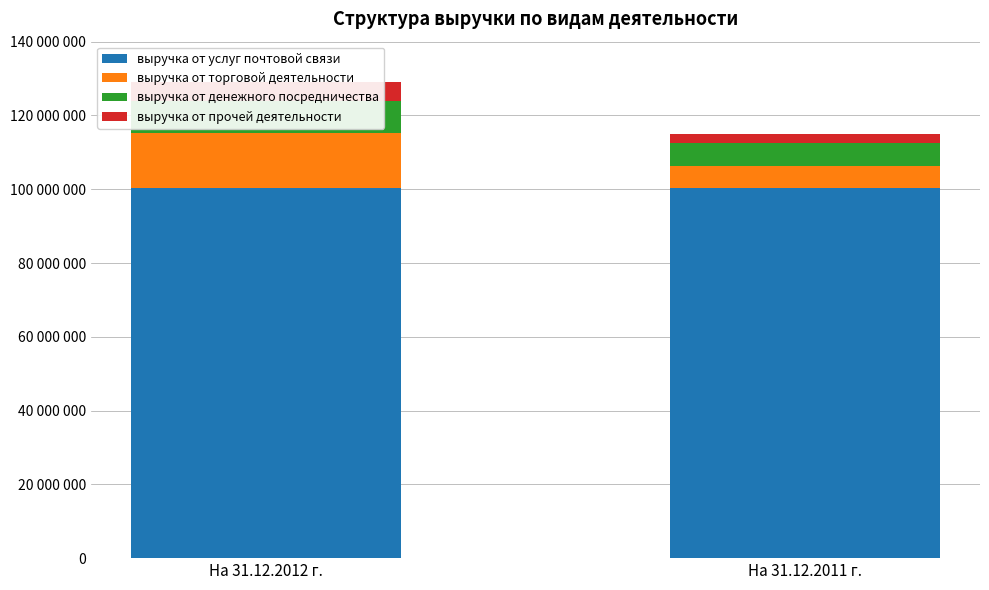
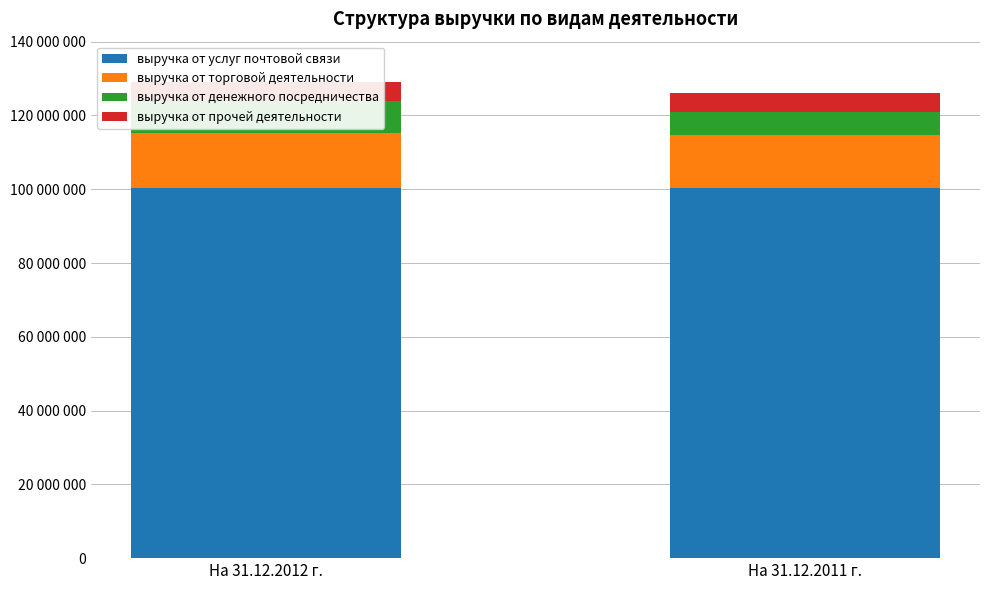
  {
    "выручка от услуг почтовой связи": {
      "На 31.12.2012 г.": 100000000,
      "На 31.12.2011 г.": 100000000
    },
    "выручка от торговой деятельности": {
      "На 31.12.2012 г.": 15000000,
-     "На 31.12.2011 г.": 6000000
+     "На 31.12.2011 г.": 14000000
    },
    "выручка от денежного посредничества": {
      "На 31.12.2011 г.": 6000000
    },
    "выручка от прочей деятельности": {
-     "На 31.12.2011 г.": 2000000
+     "На 31.12.2011 г.": 5000000
    }
  }
